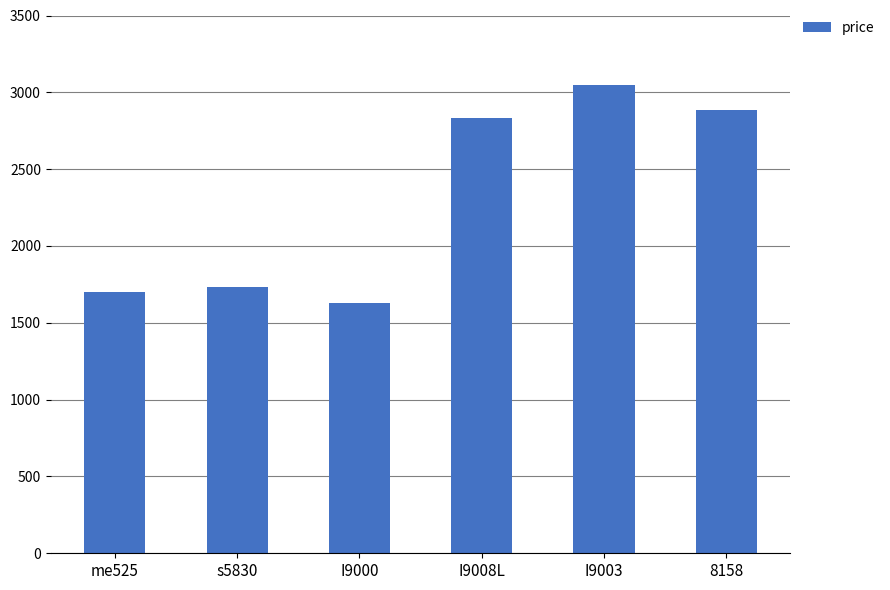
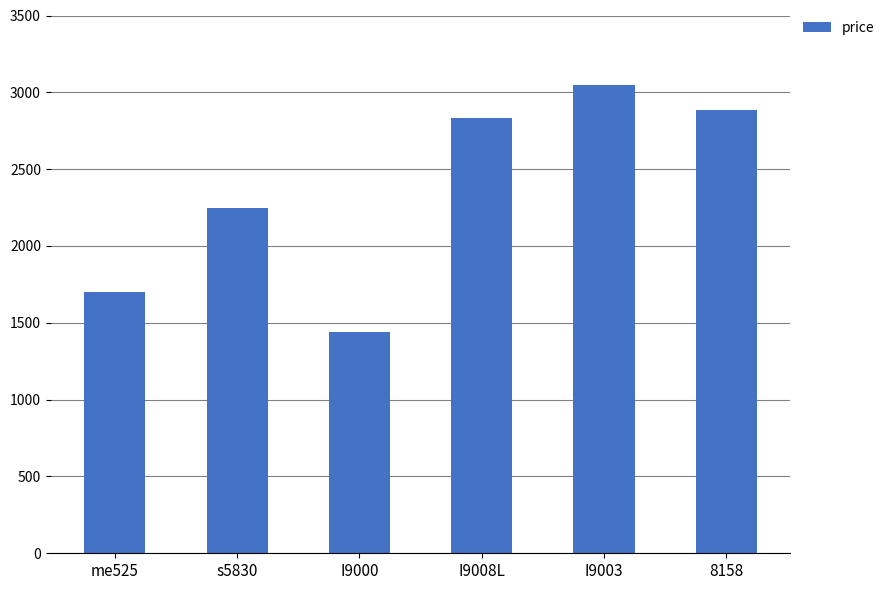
  {
    "me525": 1700,
-   "s5830": 1730,
-   "I9000": 1630,
+   "s5830": 2250,
+   "I9000": 1440,
    "I9008L": 2830,
    "I9003": 3050,
    "8158": 2890
  }
